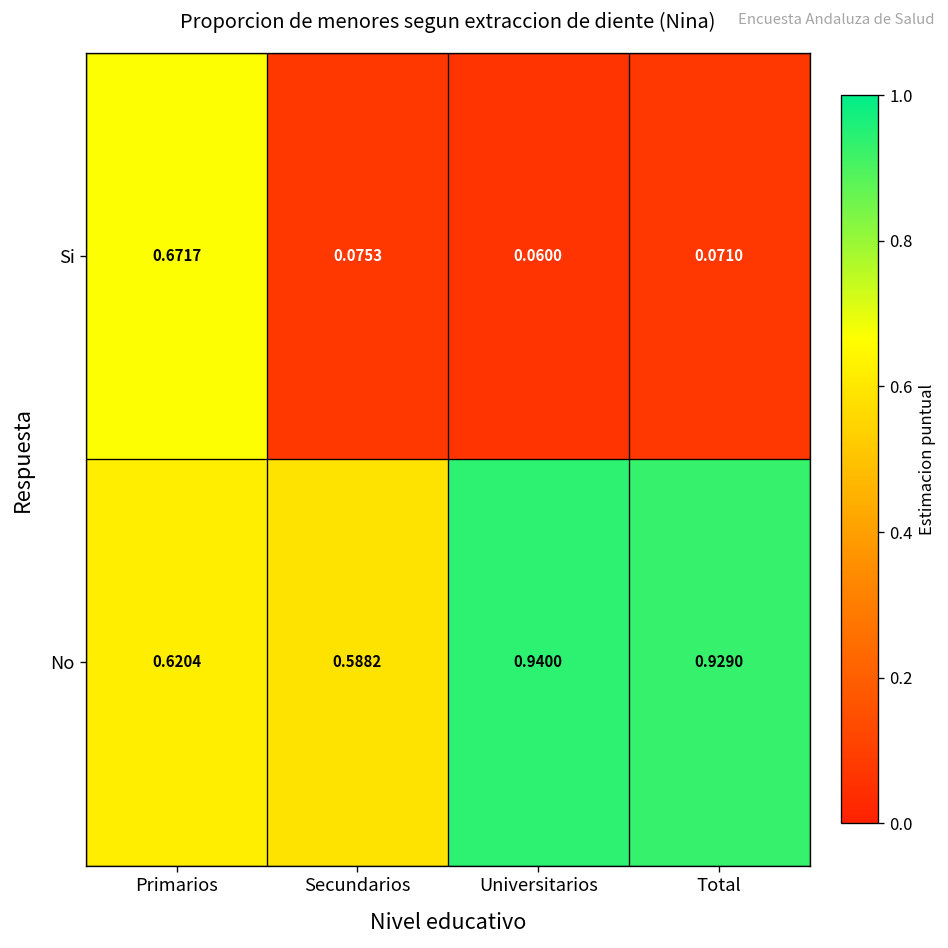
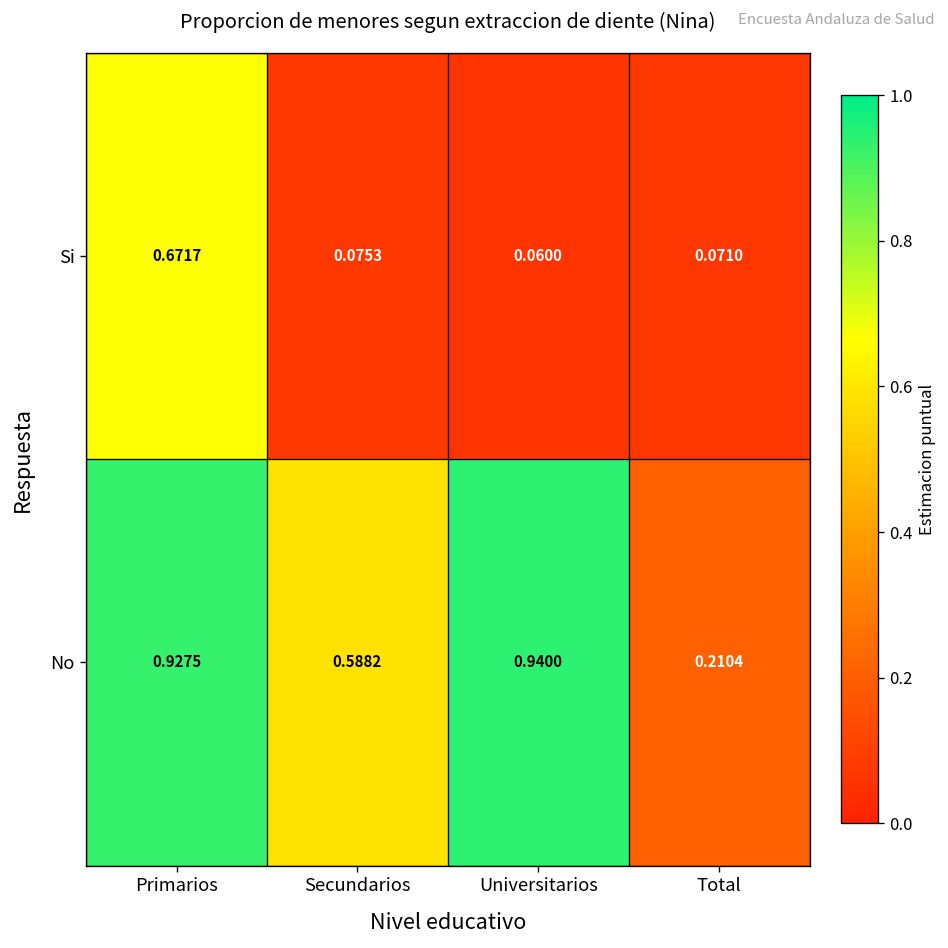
  {
    "Si": {
      "Primarios": 0.6717,
      "Secundarios": 0.0753,
      "Universitarios": 0.0600,
      "Total": 0.0710
    },
    "No": {
-     "Primarios": 0.6204,
+     "Primarios": 0.9275,
      "Secundarios": 0.5882,
      "Universitarios": 0.9400,
-     "Total": 0.9290
+     "Total": 0.2104
    }
  }
